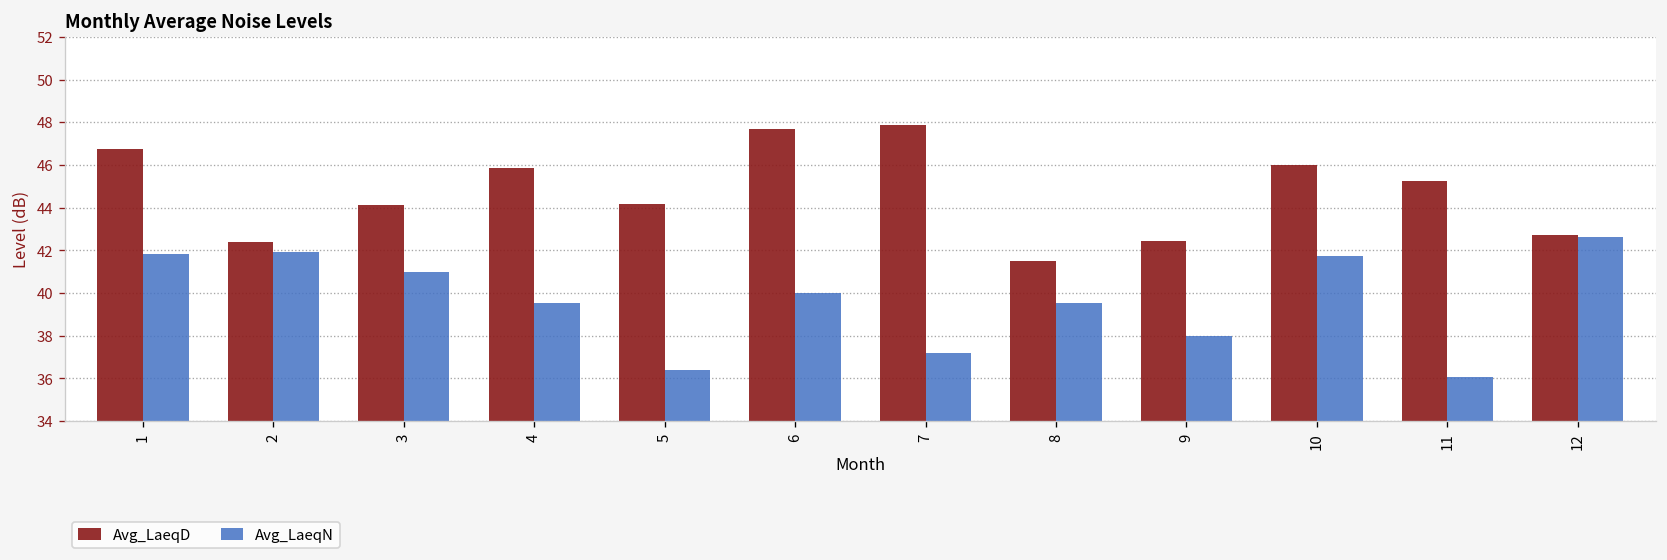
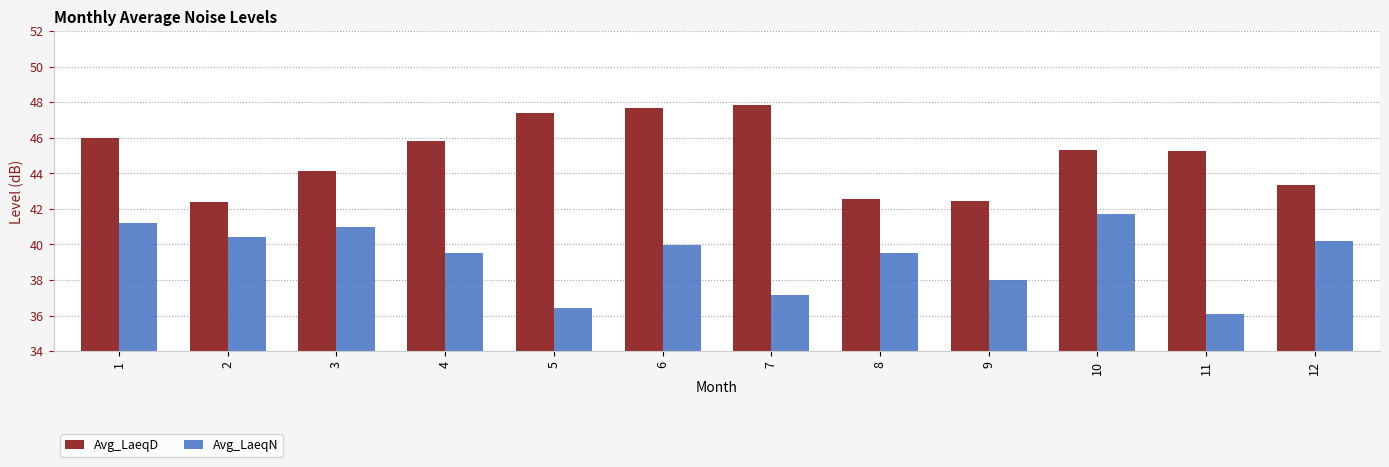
  {
    "Avg_LaeqD": {
-     "1": 46.8,
+     "1": 46.0,
      "2": 42.4,
      "3": 44.1,
      "4": 45.8,
-     "5": 44.2,
+     "5": 47.4,
      "6": 47.7,
      "7": 47.9,
-     "8": 41.5,
+     "8": 42.6,
      "9": 42.5,
-     "10": 46.0,
+     "10": 45.3,
      "11": 45.2,
-     "12": 42.7
+     "12": 43.3
    },
    "Avg_LaeqN": {
-     "1": 41.8,
-     "2": 41.9,
+     "1": 41.2,
+     "2": 40.4,
      "3": 41.0,
      "4": 39.5,
      "5": 36.4,
      "6": 40.0,
      "7": 37.2,
      "8": 39.5,
      "9": 38.0,
      "10": 41.7,
      "11": 36.1,
-     "12": 42.6
+     "12": 40.2
    }
  }
